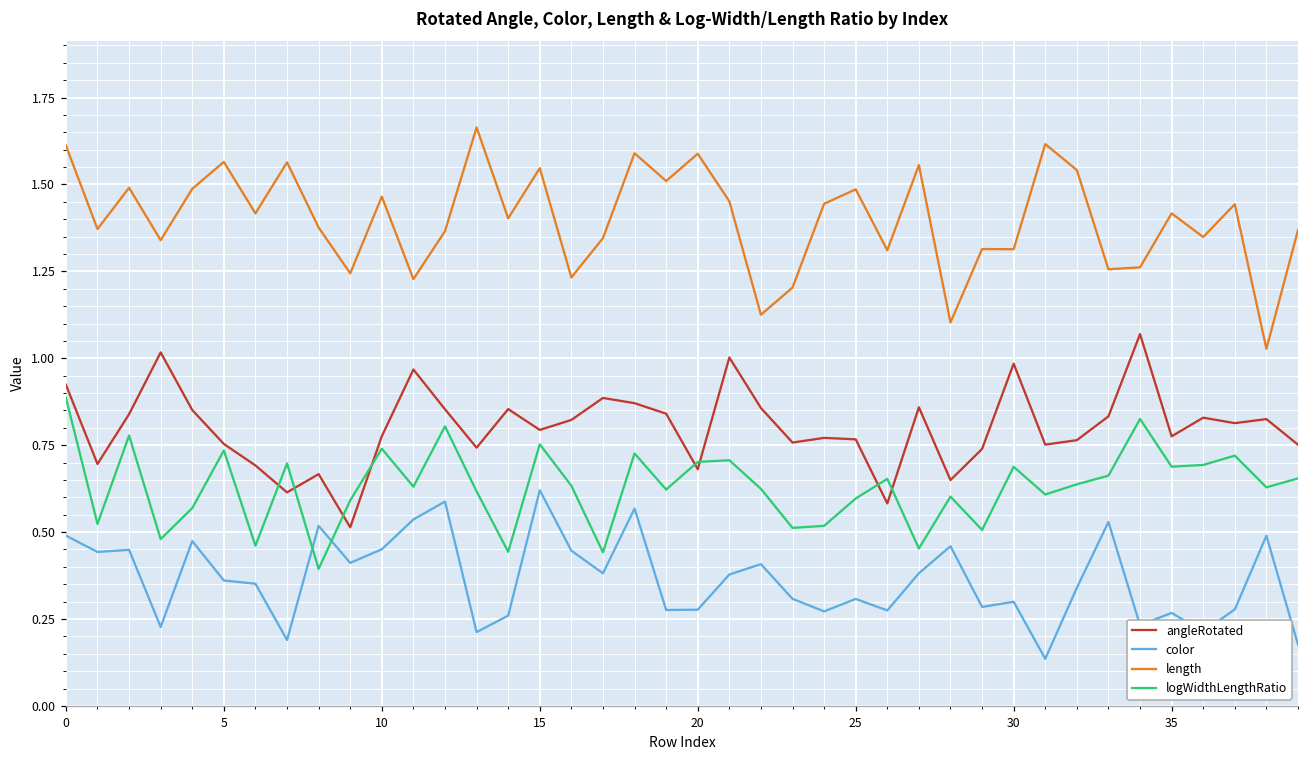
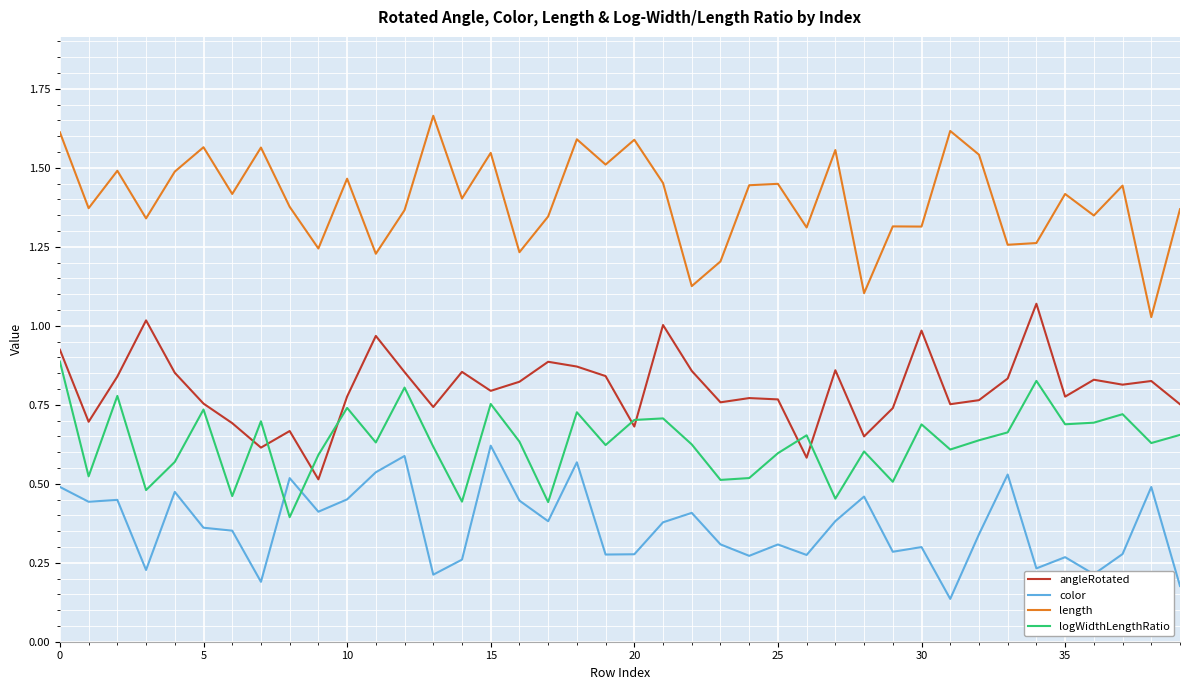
  {
    "angleRotated": {
      "0": 0.92,
      "5": 0.75,
      "10": 0.78,
      "15": 0.79,
      "20": 0.68,
      "25": 0.77,
      "30": 0.98,
      "35": 0.78
    },
    "color": {
      "0": 0.49,
      "5": 0.36,
      "10": 0.45,
      "15": 0.62,
      "20": 0.28,
      "25": 0.31,
      "30": 0.30,
      "35": 0.27
    },
    "length": {
      "0": 1.61,
      "5": 1.56,
      "10": 1.47,
      "15": 1.55,
      "20": 1.59,
-     "25": 1.49,
+     "25": 1.45,
      "30": 1.31,
      "35": 1.42
    },
    "logWidthLengthRatio": {
      "0": 0.89,
      "5": 0.73,
      "10": 0.74,
      "15": 0.75,
      "20": 0.70,
      "25": 0.60,
      "30": 0.69,
      "35": 0.69
    }
  }
